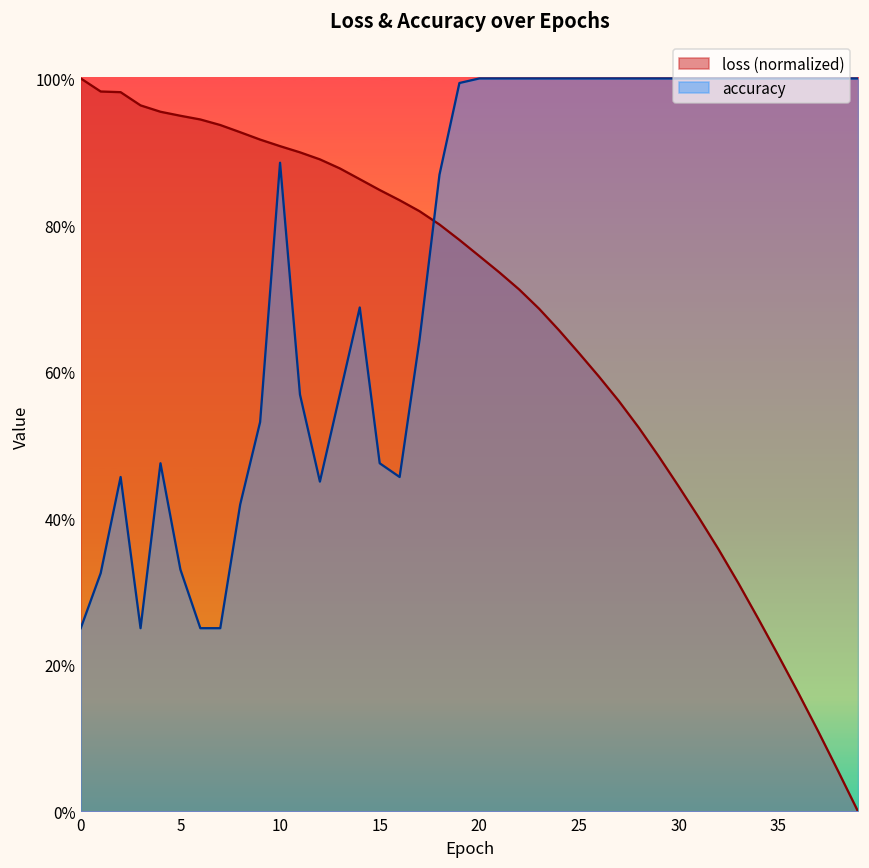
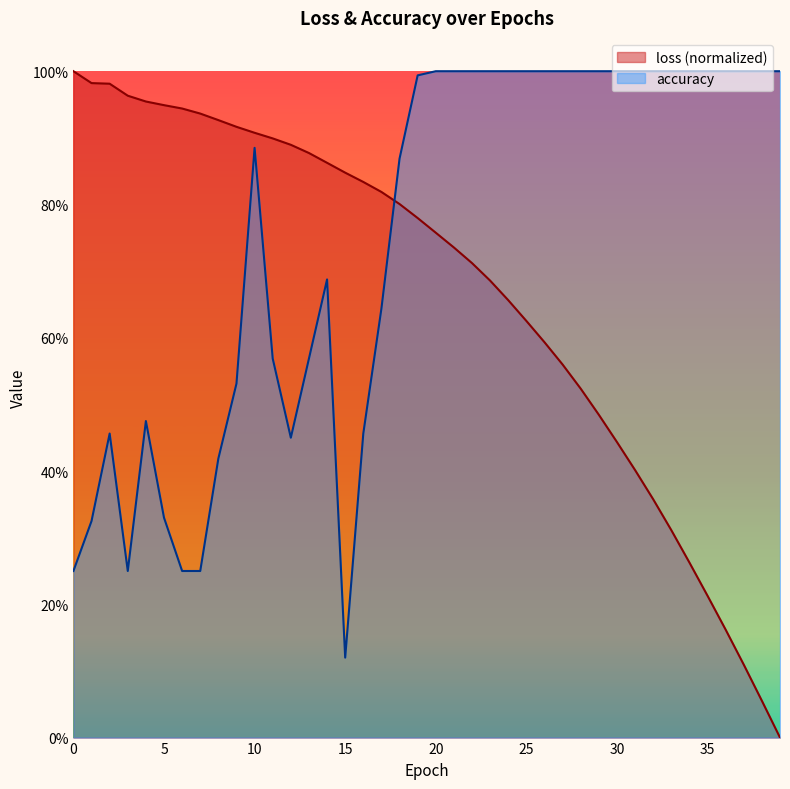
  {
    "accuracy": {
      "0": "25%",
      "5": "33%",
      "10": "89%",
-     "15": "48%",
+     "15": "12%",
      "20": "100%",
      "25": "100%"
    }
  }
